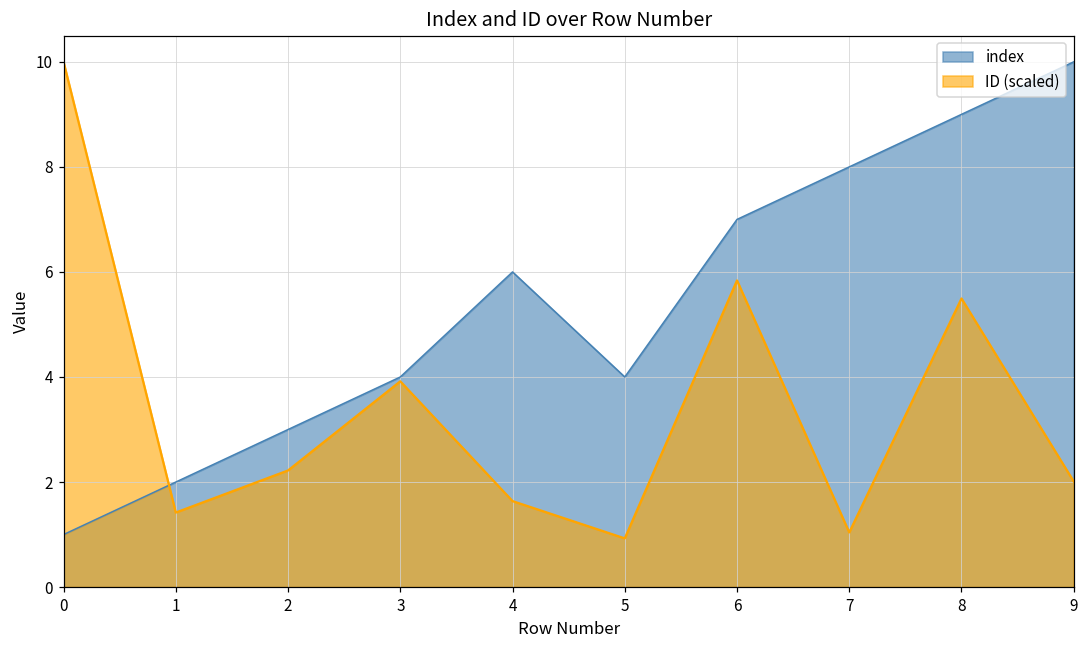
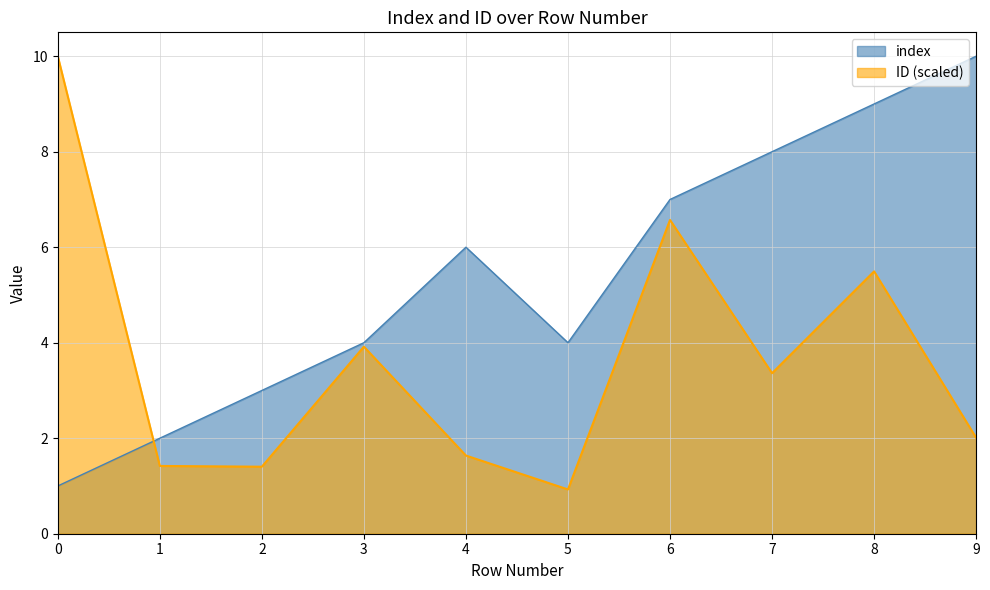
  {
    "index": {
      "0": 1.0,
      "1": 2.0,
      "2": 3.0,
      "3": 4.0,
      "4": 6.0,
      "5": 4.0,
      "6": 7.0,
      "7": 8.0,
      "8": 9.0,
      "9": 10.0
    },
    "ID (scaled)": {
      "0": 10.0,
      "1": 1.4,
-     "2": 2.2,
+     "2": 1.4,
      "3": 3.9,
      "4": 1.6,
      "5": 0.9,
-     "6": 5.8,
-     "7": 1.0,
+     "6": 6.6,
+     "7": 3.4,
      "8": 5.5,
      "9": 2.0
    }
  }
